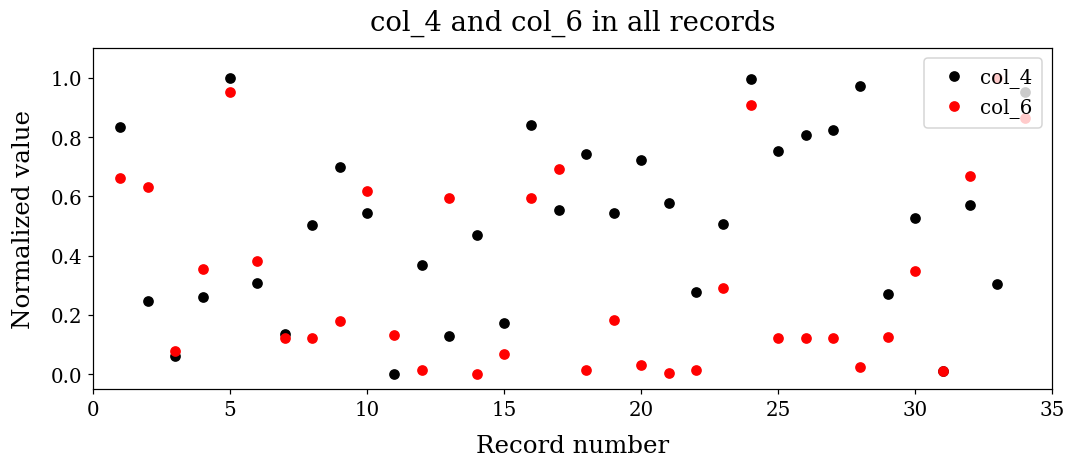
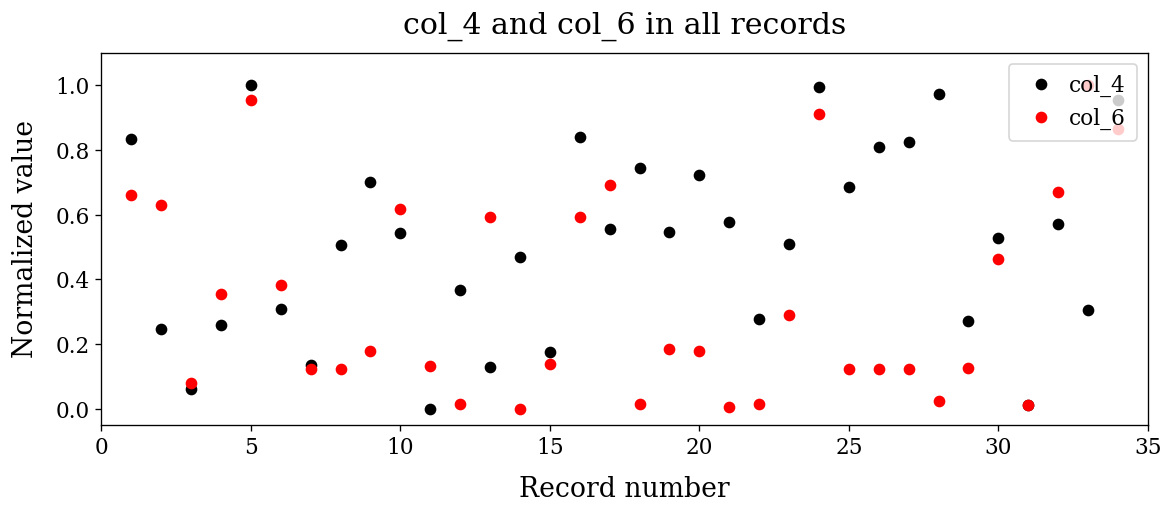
  {
    "col_4": {
      "5": 1.00,
      "10": 0.54,
      "15": 0.17,
      "20": 0.72,
-     "25": 0.75,
+     "25": 0.68,
      "30": 0.53
    },
    "col_6": {
      "5": 0.95,
      "10": 0.62,
-     "15": 0.07,
-     "20": 0.03,
+     "15": 0.14,
+     "20": 0.18,
      "25": 0.12,
-     "30": 0.35
+     "30": 0.46
    }
  }
